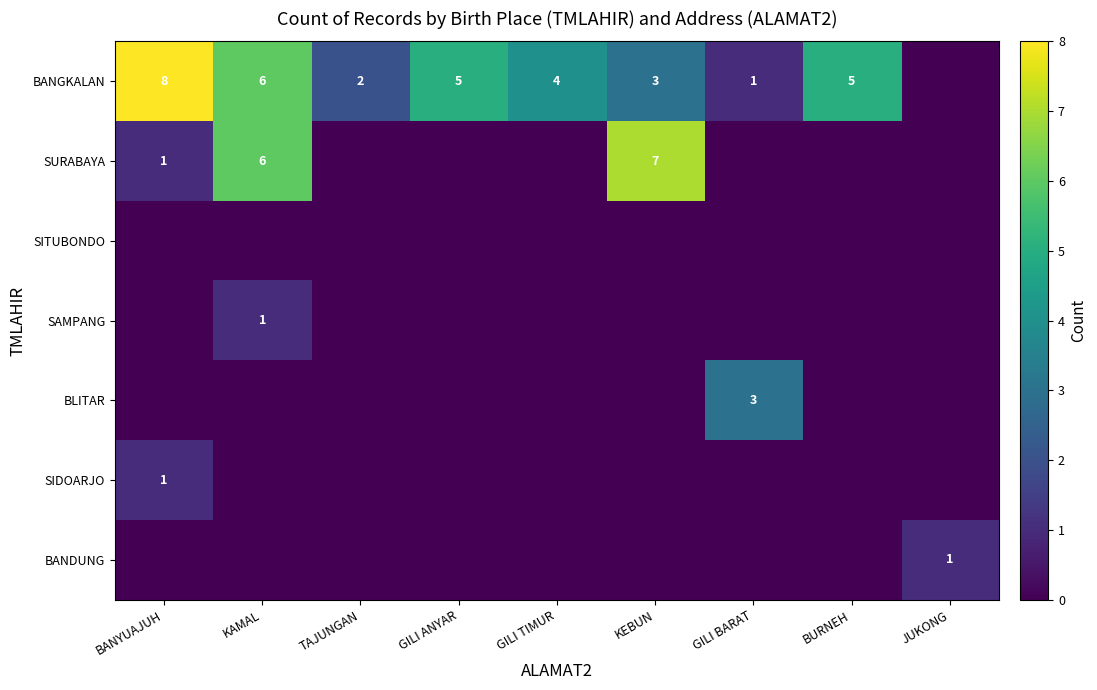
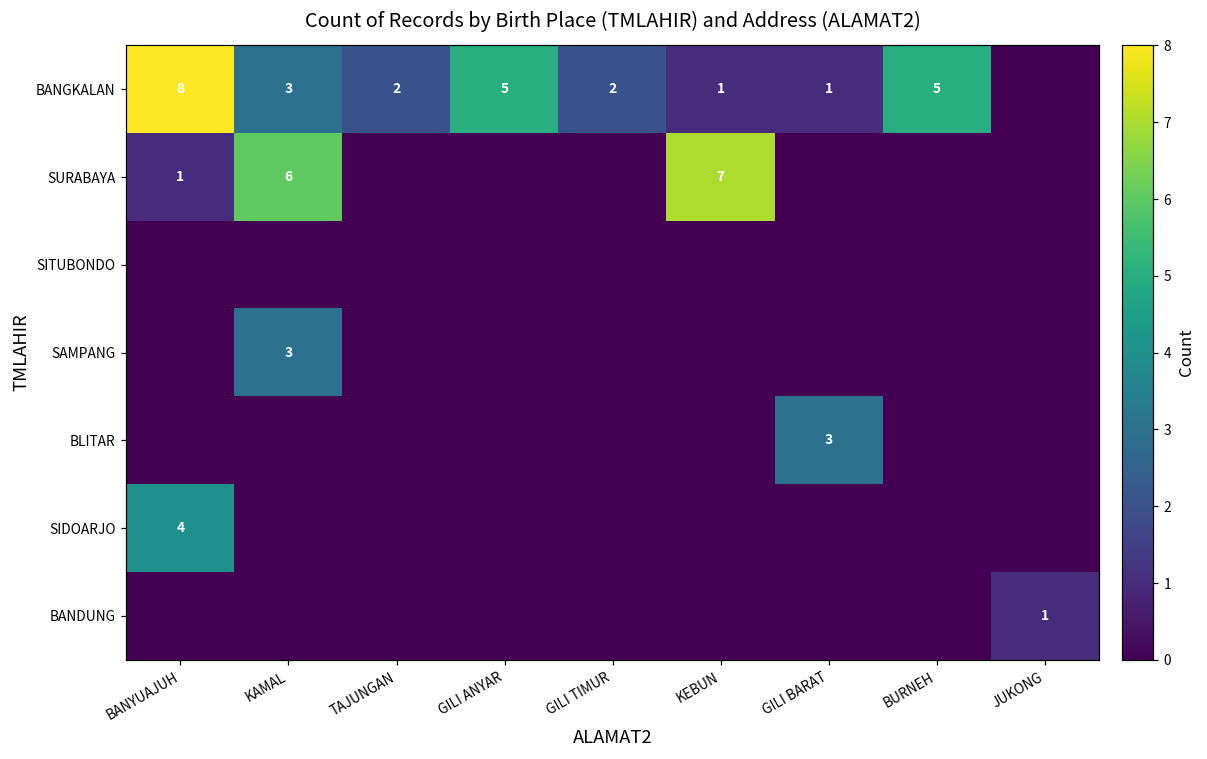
  {
    "BANGKALAN": {
      "BANYUAJUH": 8,
-     "KAMAL": 6,
+     "KAMAL": 3,
      "TAJUNGAN": 2,
      "GILI ANYAR": 5,
-     "GILI TIMUR": 4,
-     "KEBUN": 3,
+     "GILI TIMUR": 2,
+     "KEBUN": 1,
      "GILI BARAT": 1,
      "BURNEH": 5
    },
    "SURABAYA": {
      "BANYUAJUH": 1,
      "KAMAL": 6,
      "KEBUN": 7
    },
    "SAMPANG": {
-     "KAMAL": 1
+     "KAMAL": 3
    },
    "BLITAR": {
      "GILI BARAT": 3
    },
    "SIDOARJO": {
-     "BANYUAJUH": 1
+     "BANYUAJUH": 4
    },
    "BANDUNG": {
      "JUKONG": 1
    }
  }
